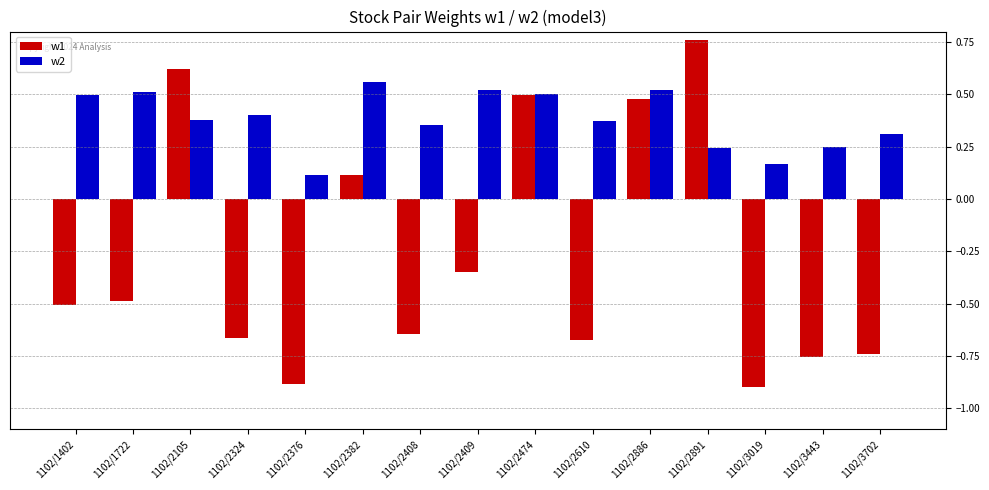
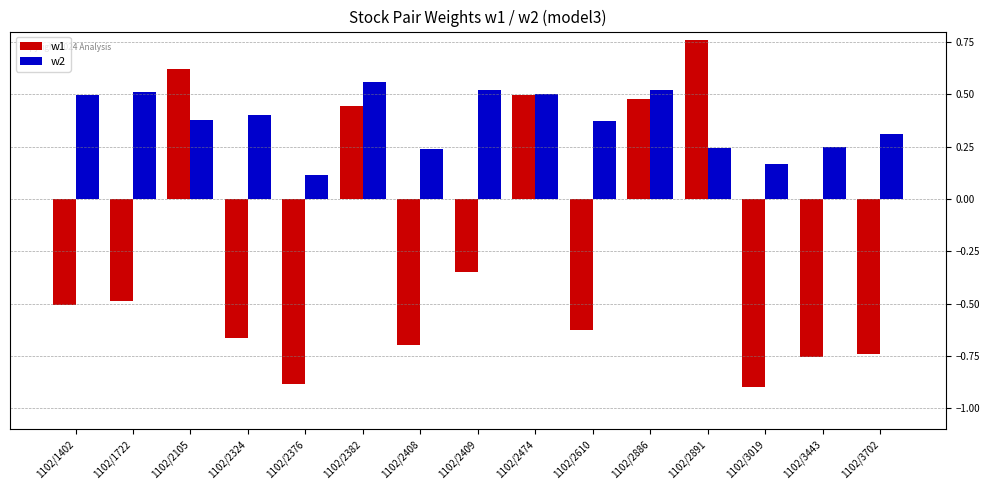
  {
    "w1": {
      "1102/1402": -0.50,
      "1102/1722": -0.49,
      "1102/2105": 0.62,
      "1102/2324": -0.66,
      "1102/2376": -0.89,
-     "1102/2382": 0.11,
-     "1102/2408": -0.64,
+     "1102/2382": 0.44,
+     "1102/2408": -0.70,
      "1102/2409": -0.35,
      "1102/2474": 0.50,
-     "1102/2610": -0.68,
+     "1102/2610": -0.63,
      "1102/2886": 0.48,
      "1102/2891": 0.76,
      "1102/3019": -0.90,
      "1102/3443": -0.75,
      "1102/3702": -0.74
    },
    "w2": {
      "1102/1402": 0.50,
      "1102/1722": 0.51,
      "1102/2105": 0.38,
      "1102/2324": 0.40,
      "1102/2376": 0.11,
      "1102/2382": 0.56,
-     "1102/2408": 0.36,
+     "1102/2408": 0.24,
      "1102/2409": 0.52,
      "1102/2474": 0.50,
      "1102/2610": 0.37,
      "1102/2886": 0.52,
      "1102/2891": 0.24,
      "1102/3019": 0.17,
      "1102/3443": 0.25,
      "1102/3702": 0.31
    }
  }
